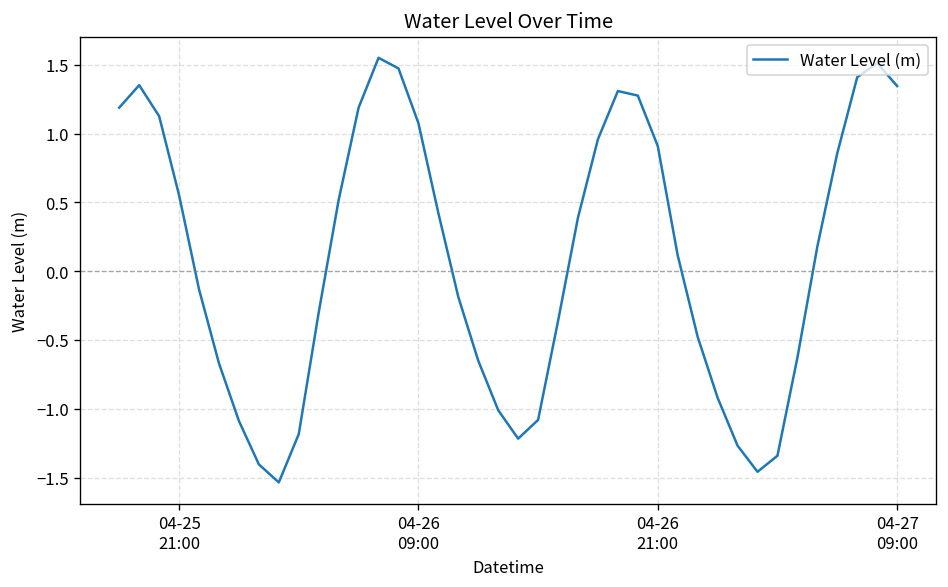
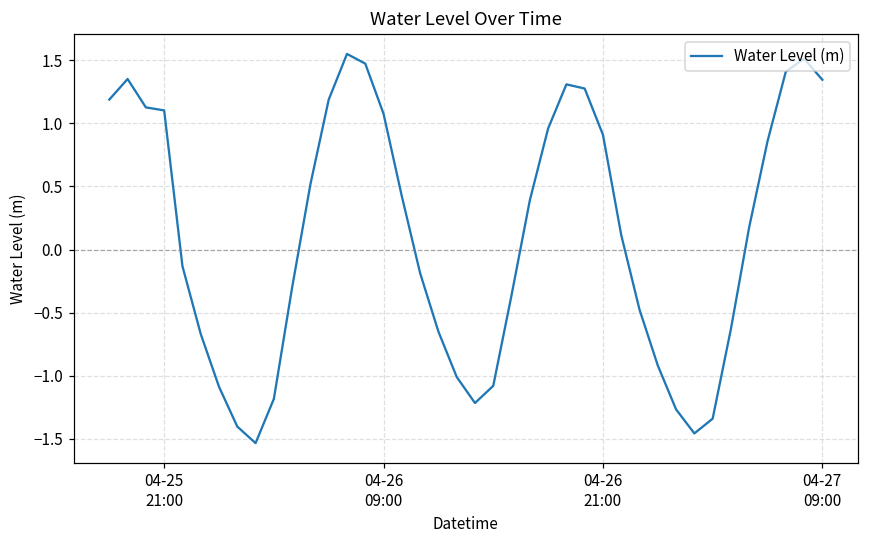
  {
-   "04-25 21:00": 0.55,
+   "04-25 21:00": 1.10,
    "04-26 09:00": 1.08,
    "04-26 21:00": 0.91,
    "04-27 09:00": 1.35
  }
